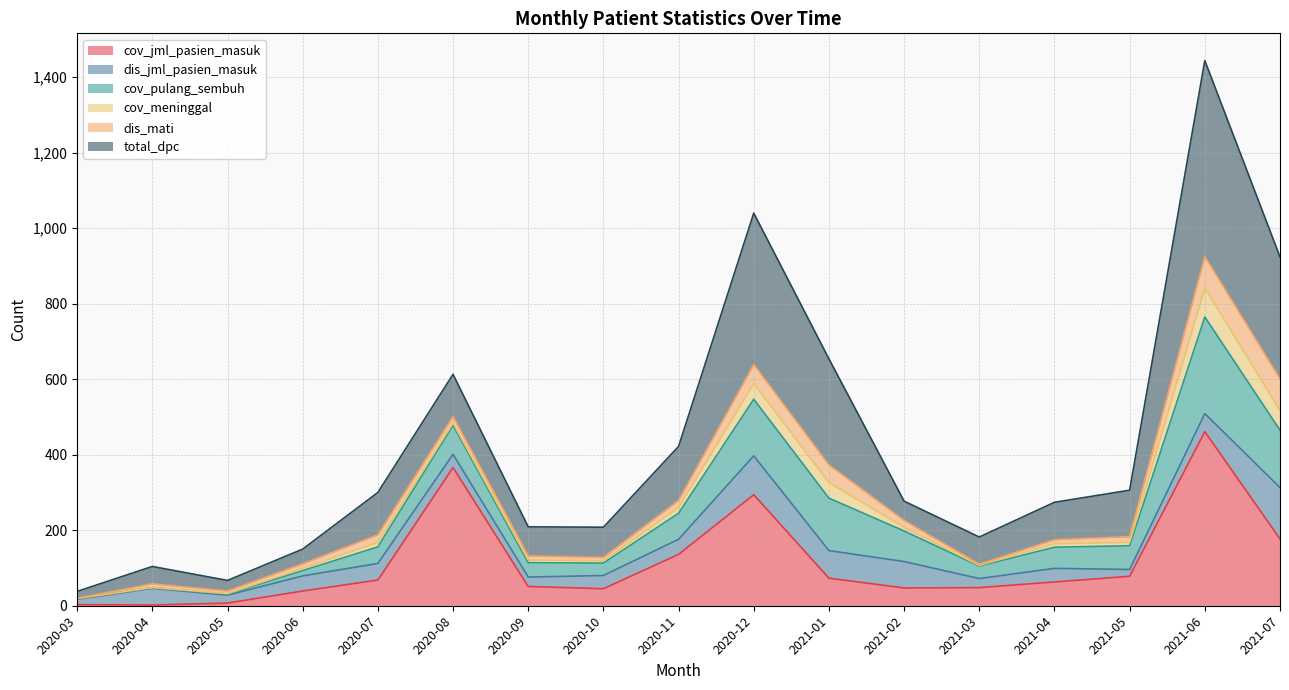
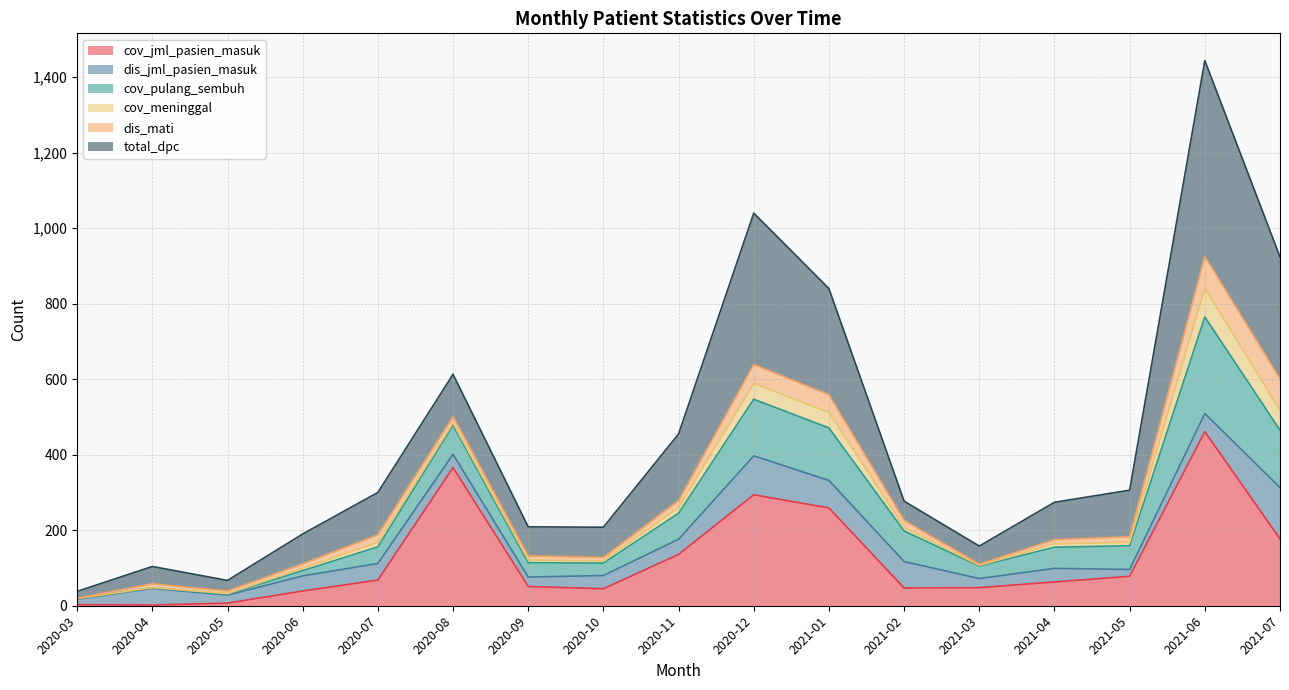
  {
    "cov_jml_pasien_masuk": {
      "2020-03": 0,
      "2020-04": 0,
      "2020-05": 10,
      "2020-06": 40,
      "2020-07": 70,
      "2020-08": 370,
      "2020-09": 50,
      "2020-10": 50,
      "2020-11": 140,
      "2020-12": 290,
-     "2021-01": 70,
+     "2021-01": 260,
      "2021-02": 50,
      "2021-03": 50,
      "2021-04": 60,
      "2021-05": 80,
      "2021-06": 460,
      "2021-07": 180
    },
    "total_dpc": {
      "2020-03": 20,
      "2020-04": 50,
      "2020-05": 30,
-     "2020-06": 40,
+     "2020-06": 80,
      "2020-07": 110,
      "2020-08": 110,
      "2020-09": 80,
      "2020-10": 80,
-     "2020-11": 140,
+     "2020-11": 180,
      "2020-12": 400,
      "2021-01": 280,
      "2021-02": 50,
-     "2021-03": 70,
+     "2021-03": 50,
      "2021-04": 100,
      "2021-05": 120,
      "2021-06": 520,
      "2021-07": 320
    }
  }
